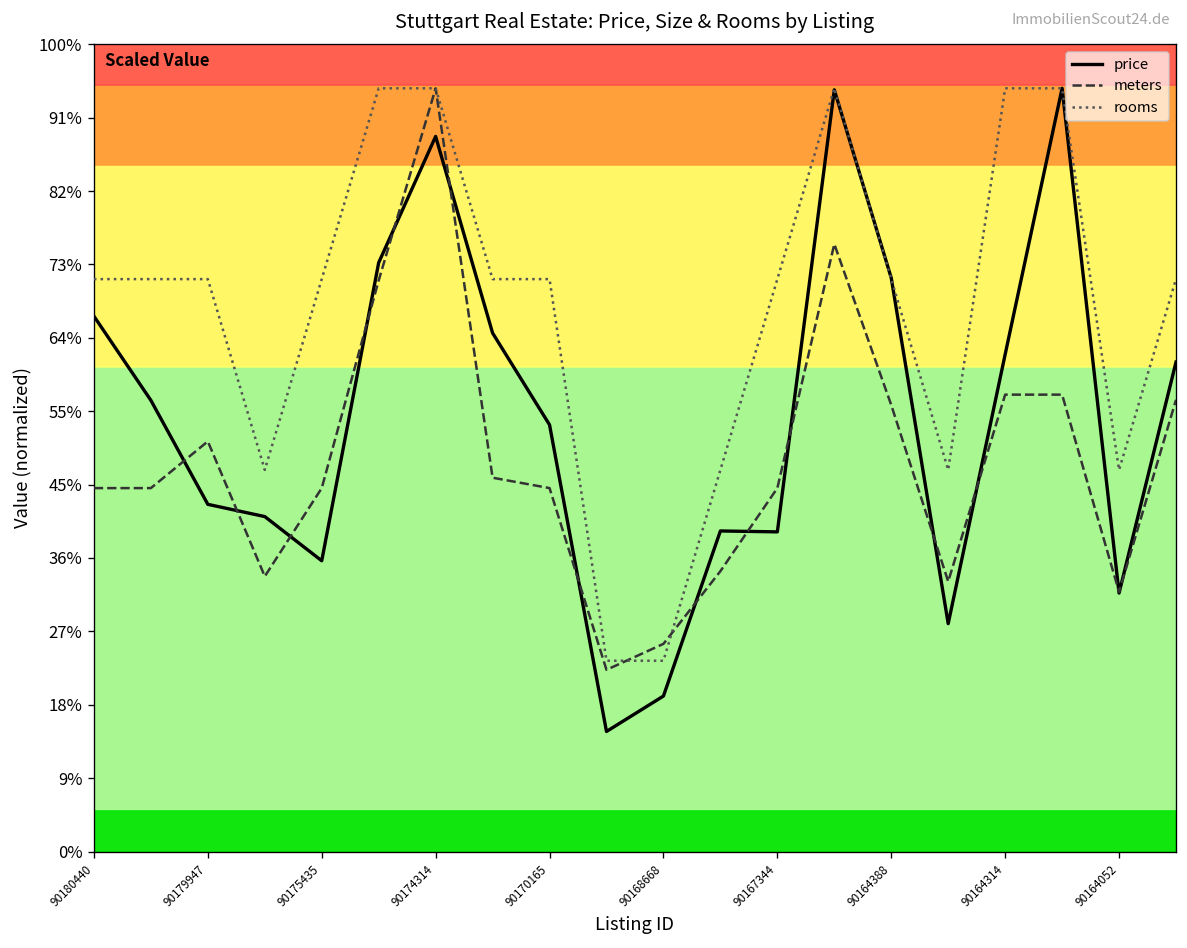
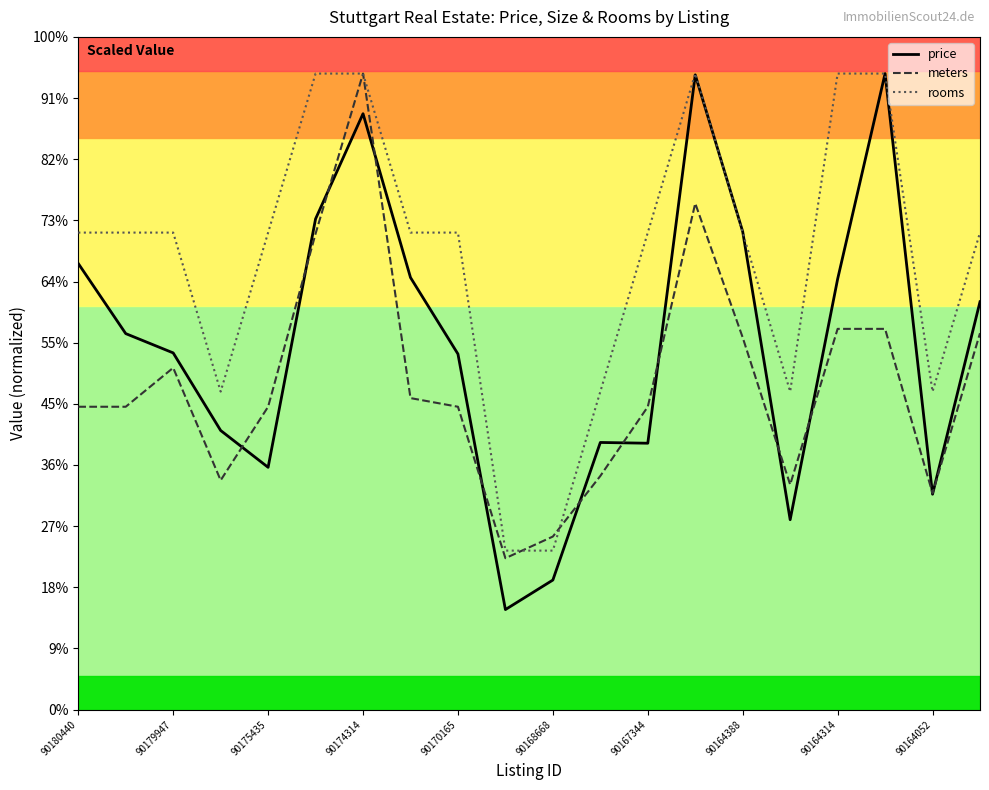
  {
    "price": {
      "90180440": "66%",
-     "90179947": "43%",
+     "90179947": "53%",
      "90175435": "36%",
      "90174314": "89%",
      "90170165": "53%",
      "90168668": "19%",
      "90167344": "40%",
-     "90164314": "62%"
+     "90164314": "64%"
    }
  }
